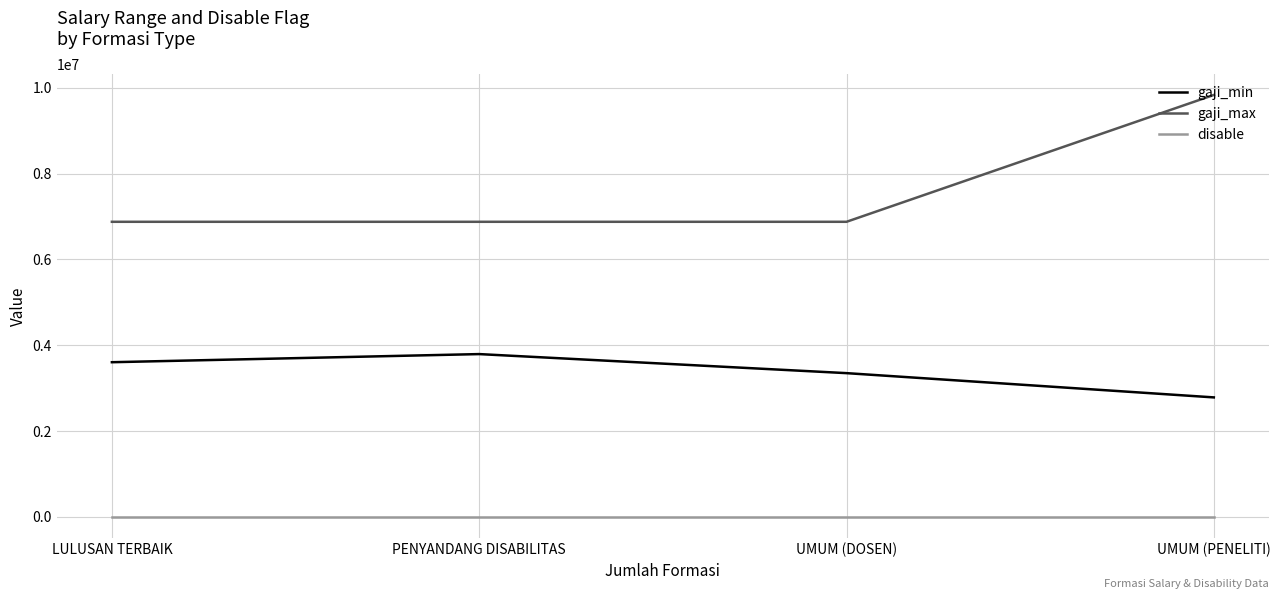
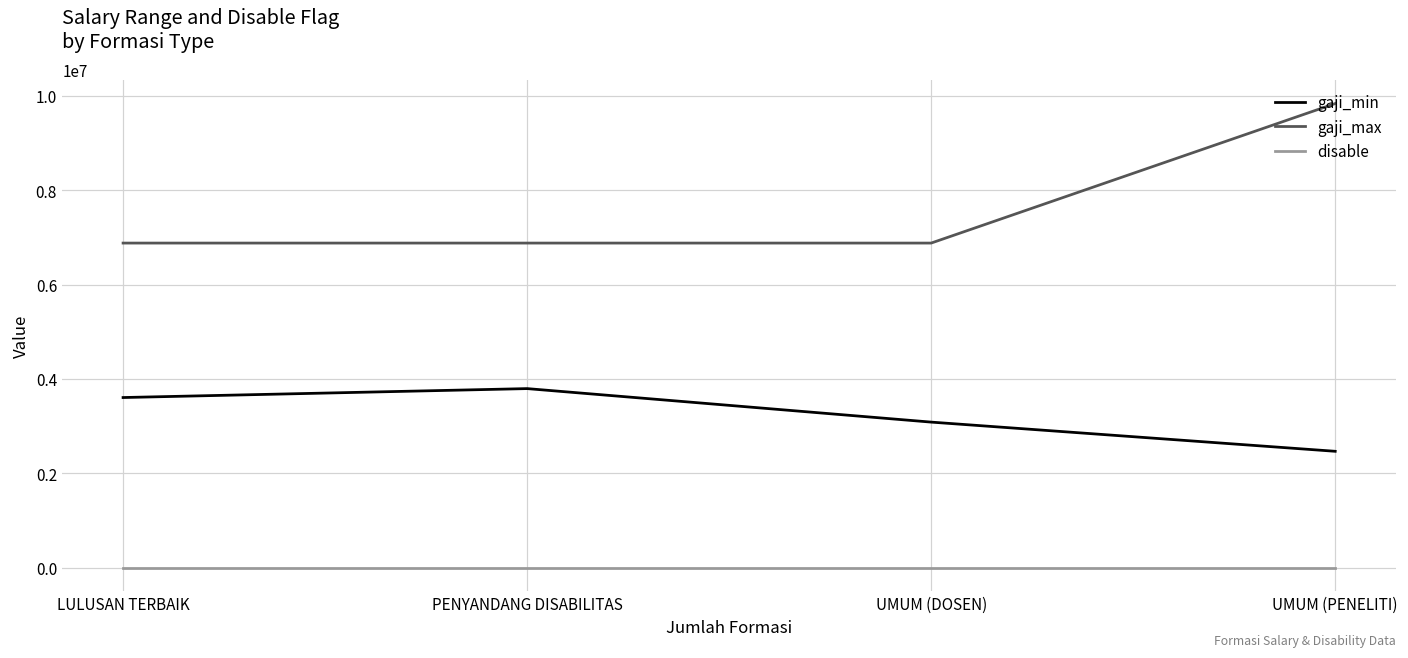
  {
    "gaji_min": {
      "LULUSAN TERBAIK": 3600000,
      "PENYANDANG DISABILITAS": 3800000,
-     "UMUM (DOSEN)": 3400000,
-     "UMUM (PENELITI)": 2800000
+     "UMUM (DOSEN)": 3100000,
+     "UMUM (PENELITI)": 2500000
    },
    "gaji_max": {
      "LULUSAN TERBAIK": 6900000,
      "PENYANDANG DISABILITAS": 6900000,
      "UMUM (DOSEN)": 6900000,
      "UMUM (PENELITI)": 9800000
    },
    "disable": {
      "LULUSAN TERBAIK": 0,
      "PENYANDANG DISABILITAS": 0,
      "UMUM (DOSEN)": 0,
      "UMUM (PENELITI)": 0
    }
  }
